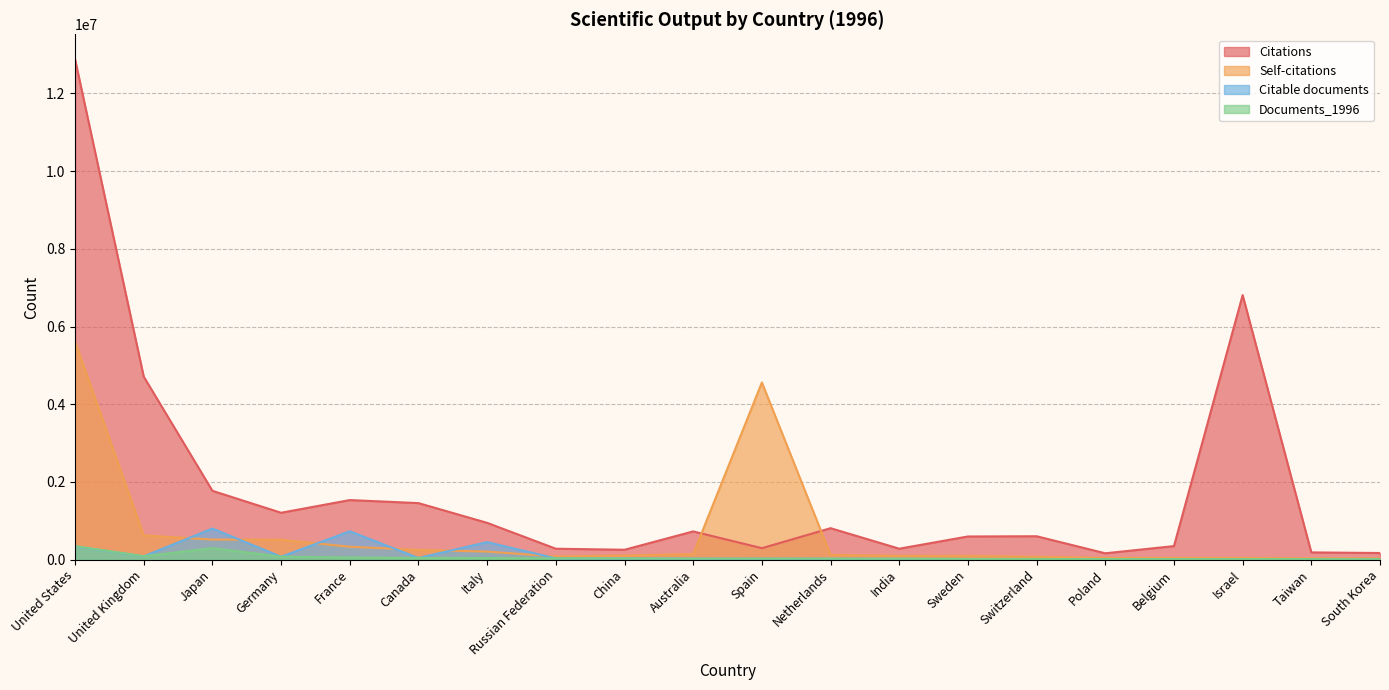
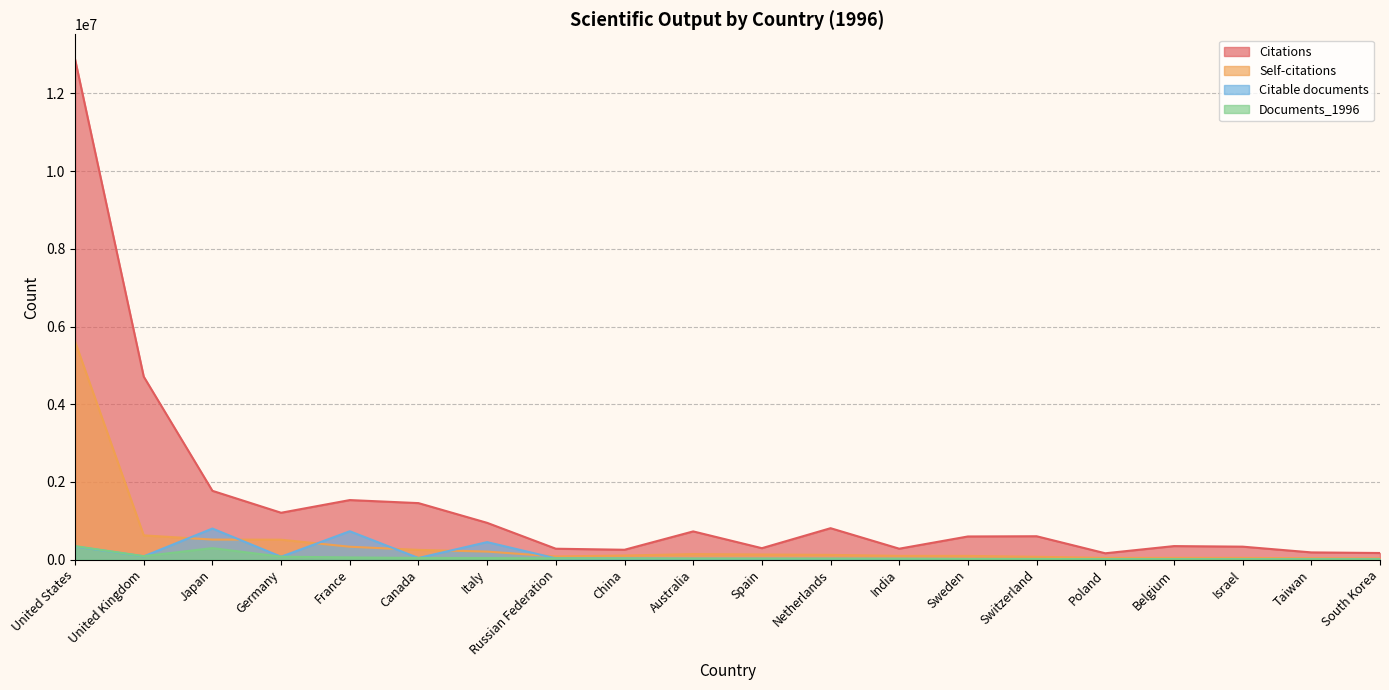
  {
    "Citations": {
      "United States": 12900000,
      "United Kingdom": 4700000,
      "Japan": 1800000,
      "Germany": 1200000,
      "France": 1500000,
      "Canada": 1500000,
      "Italy": 900000,
      "Russian Federation": 300000,
      "China": 300000,
      "Australia": 700000,
      "Spain": 300000,
      "Netherlands": 800000,
      "India": 300000,
      "Sweden": 600000,
      "Switzerland": 600000,
      "Poland": 200000,
      "Belgium": 300000,
-     "Israel": 6800000,
+     "Israel": 300000,
      "Taiwan": 200000,
      "South Korea": 200000
    },
    "Self-citations": {
      "United States": 5600000,
      "United Kingdom": 600000,
      "Japan": 500000,
      "Germany": 500000,
      "France": 300000,
      "Canada": 300000,
      "Italy": 200000,
      "China": 100000,
      "Australia": 100000,
-     "Spain": 4600000,
+     "Spain": 100000,
      "Netherlands": 100000,
      "India": 100000,
      "Sweden": 100000
    },
    "Citable documents": {
      "Japan": 800000,
      "France": 700000,
      "Italy": 500000
    },
    "Documents_1996": {
      "Japan": 300000,
      "France": 100000,
      "Italy": 0
    }
  }
